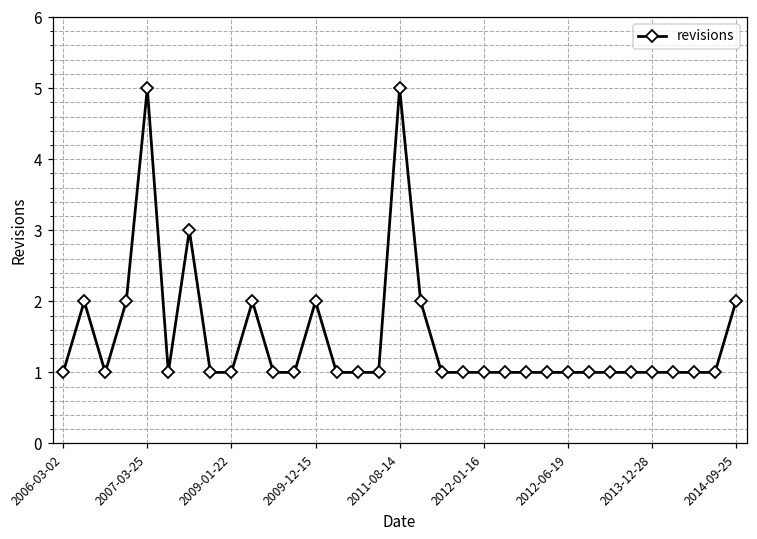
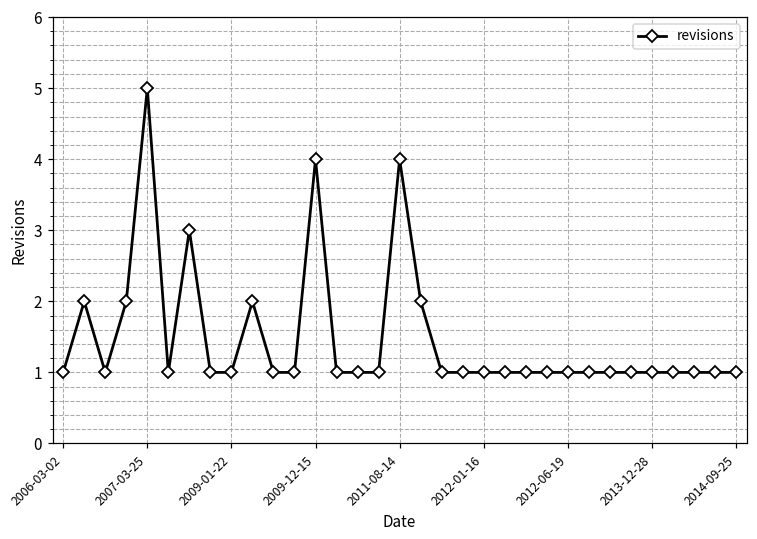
  {
    "2006-03-02": 1,
    "2007-03-25": 5,
    "2009-01-22": 1,
-   "2009-12-15": 2,
-   "2011-08-14": 5,
+   "2009-12-15": 4,
+   "2011-08-14": 4,
    "2012-01-16": 1,
    "2012-06-19": 1,
    "2013-12-28": 1,
-   "2014-09-25": 2
+   "2014-09-25": 1
  }
